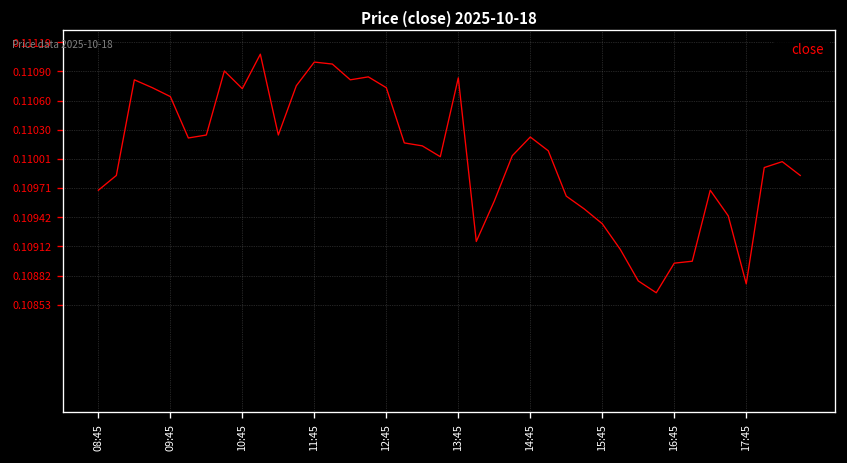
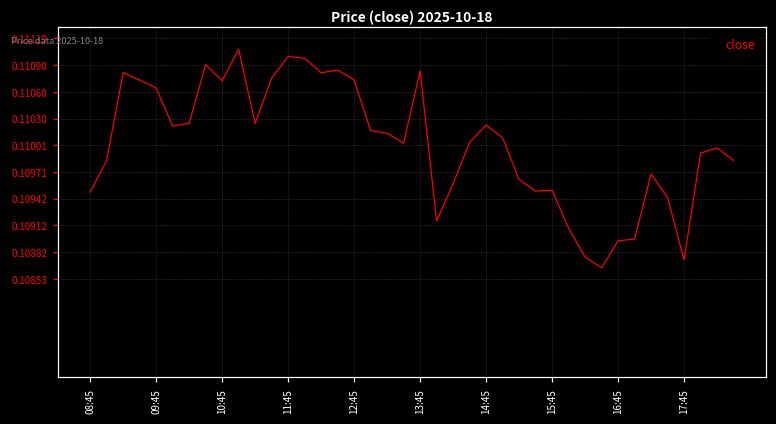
  {
-   "08:45": 0.1097,
+   "08:45": 0.1095,
    "09:45": 0.1106,
    "10:45": 0.1107,
    "11:45": 0.1110,
    "12:45": 0.1107,
    "13:45": 0.1108,
    "14:45": 0.1102,
-   "15:45": 0.1094,
+   "15:45": 0.1095,
    "16:45": 0.1090,
    "17:45": 0.1087
  }
